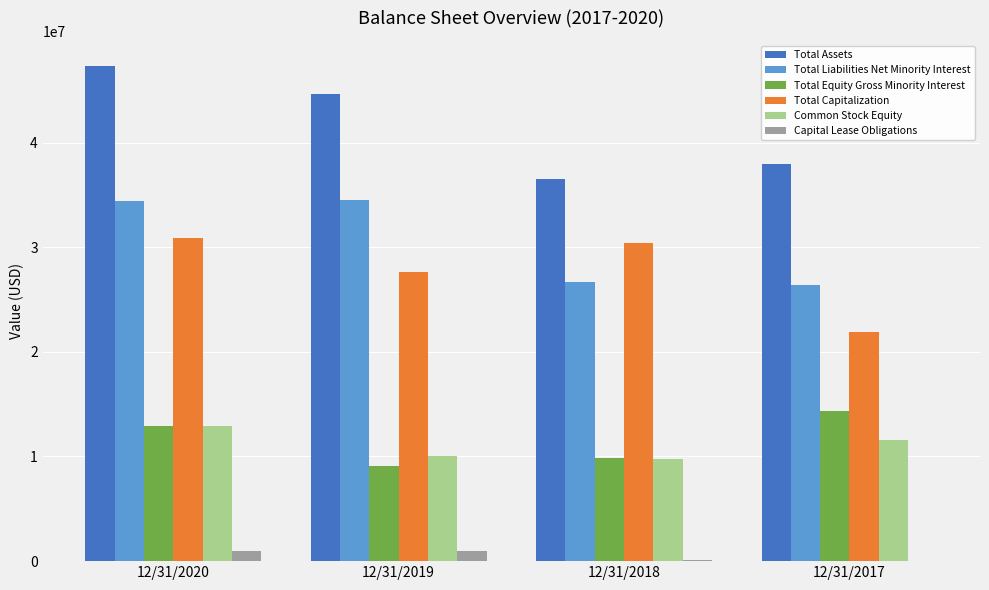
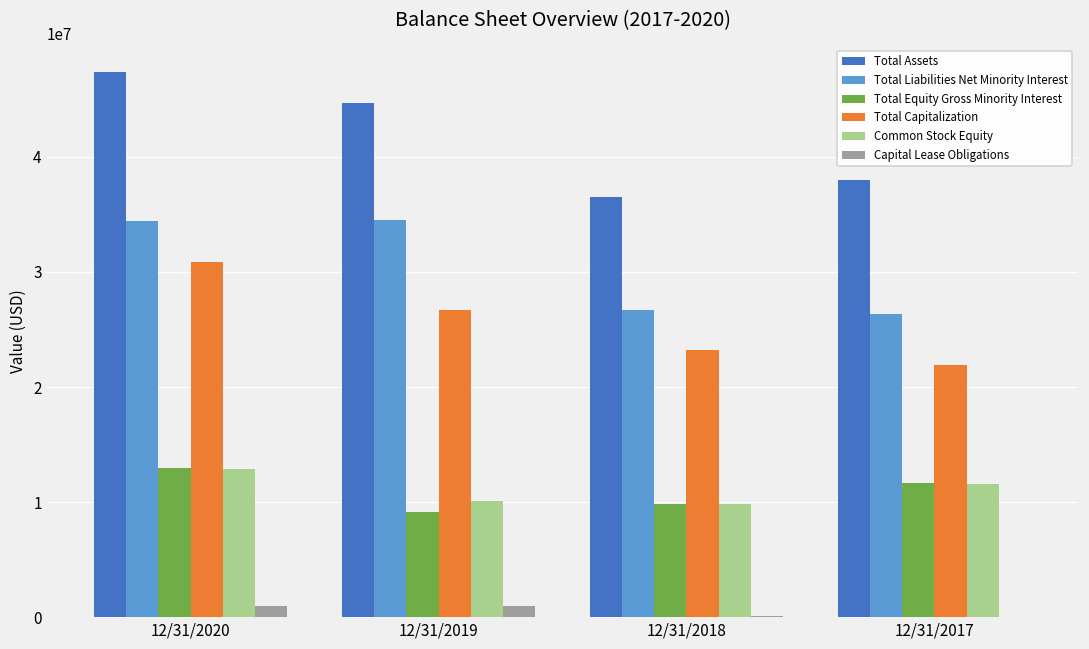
  {
    "Total Equity Gross Minority Interest": {
      "12/31/2020": 12900000,
      "12/31/2019": 9100000,
      "12/31/2018": 9800000,
-     "12/31/2017": 14400000
+     "12/31/2017": 11600000
    },
    "Total Capitalization": {
      "12/31/2020": 30900000,
-     "12/31/2019": 27600000,
-     "12/31/2018": 30400000,
+     "12/31/2019": 26700000,
+     "12/31/2018": 23200000,
      "12/31/2017": 21900000
    }
  }
